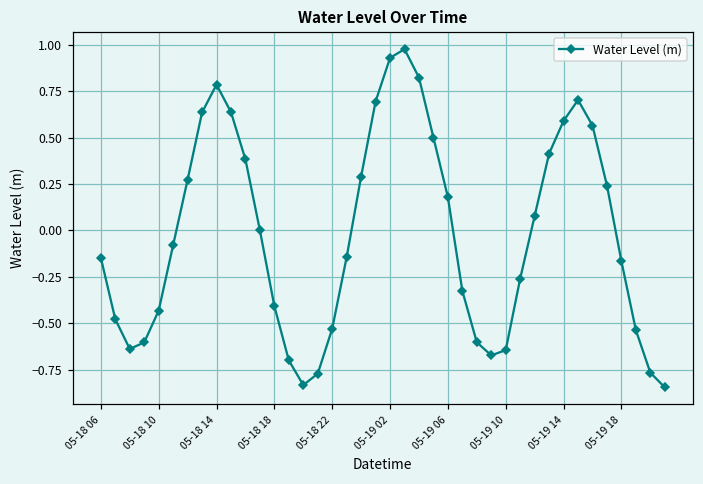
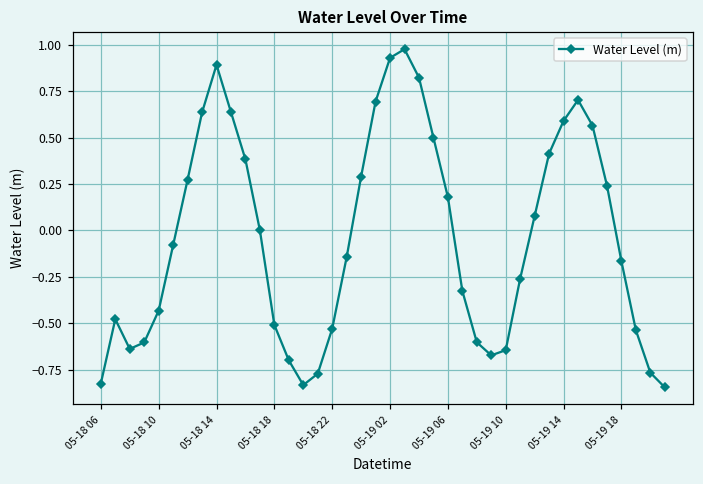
  {
-   "05-18 06": -0.15,
+   "05-18 06": -0.83,
    "05-18 10": -0.43,
-   "05-18 14": 0.79,
-   "05-18 18": -0.41,
+   "05-18 14": 0.89,
+   "05-18 18": -0.51,
    "05-18 22": -0.53,
    "05-19 02": 0.93,
    "05-19 06": 0.18,
    "05-19 10": -0.65,
    "05-19 14": 0.59,
    "05-19 18": -0.17
  }
